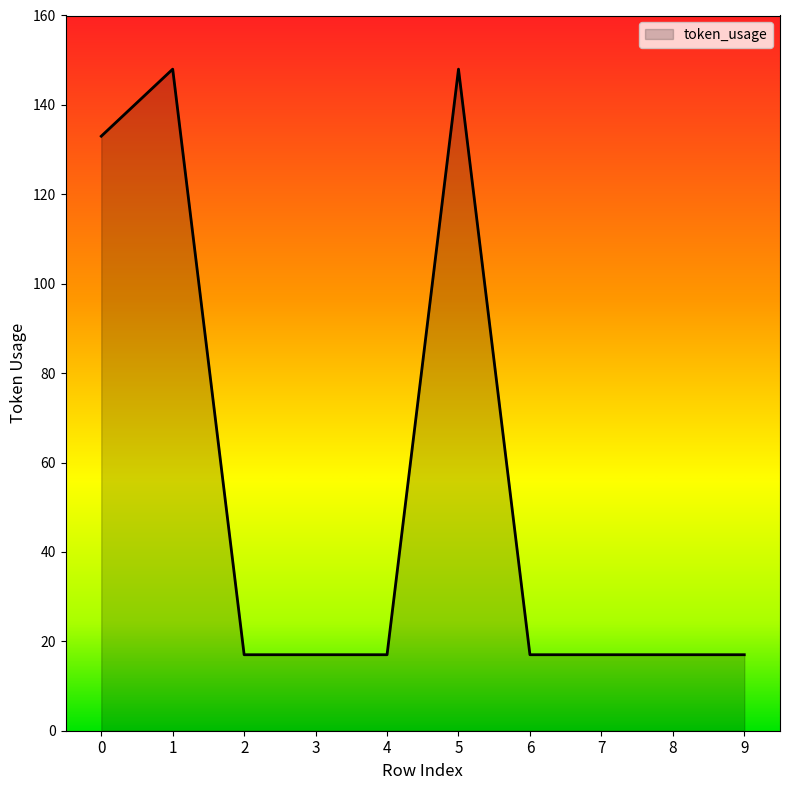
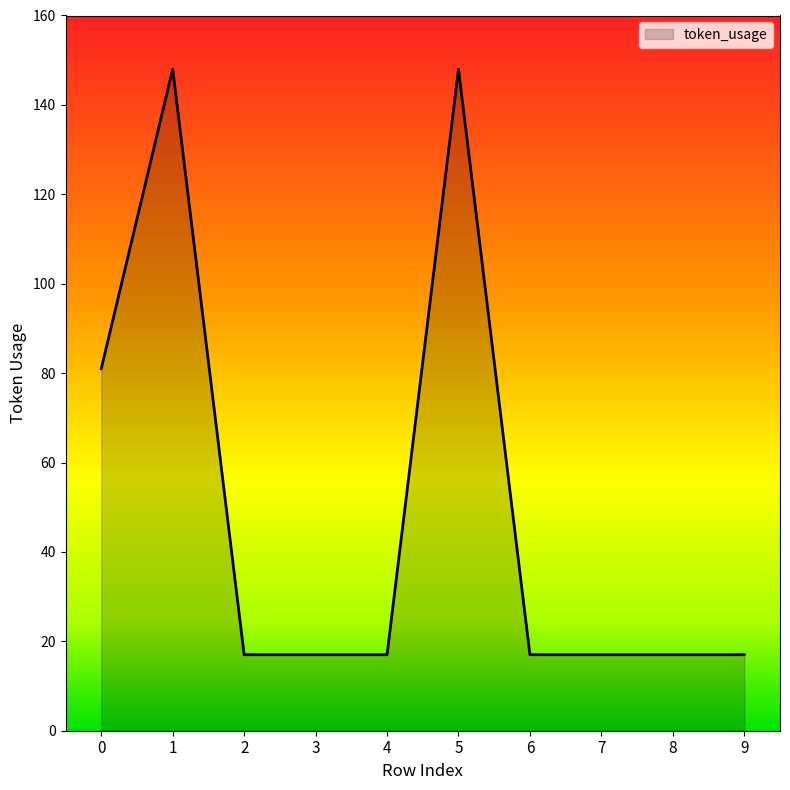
  {
-   "0": 133,
+   "0": 81,
    "1": 148,
    "2": 17,
    "3": 17,
    "4": 17,
    "5": 148,
    "6": 17,
    "7": 17,
    "8": 17,
    "9": 17
  }
